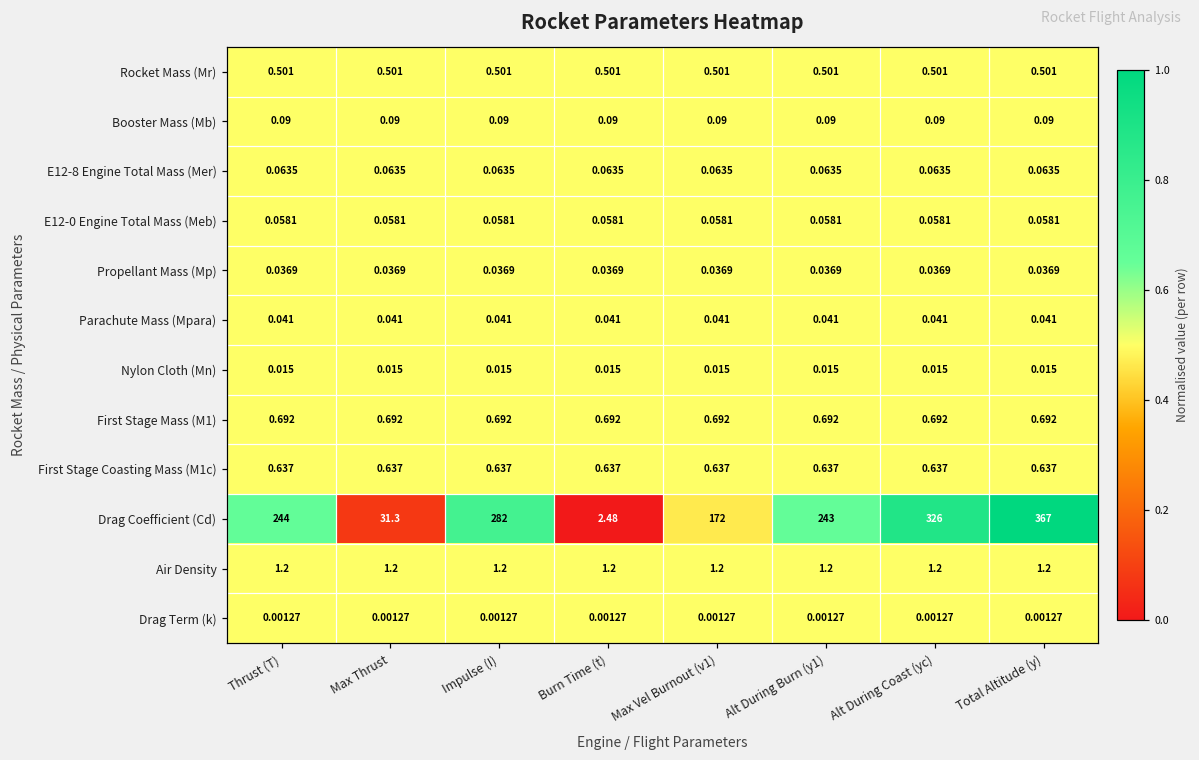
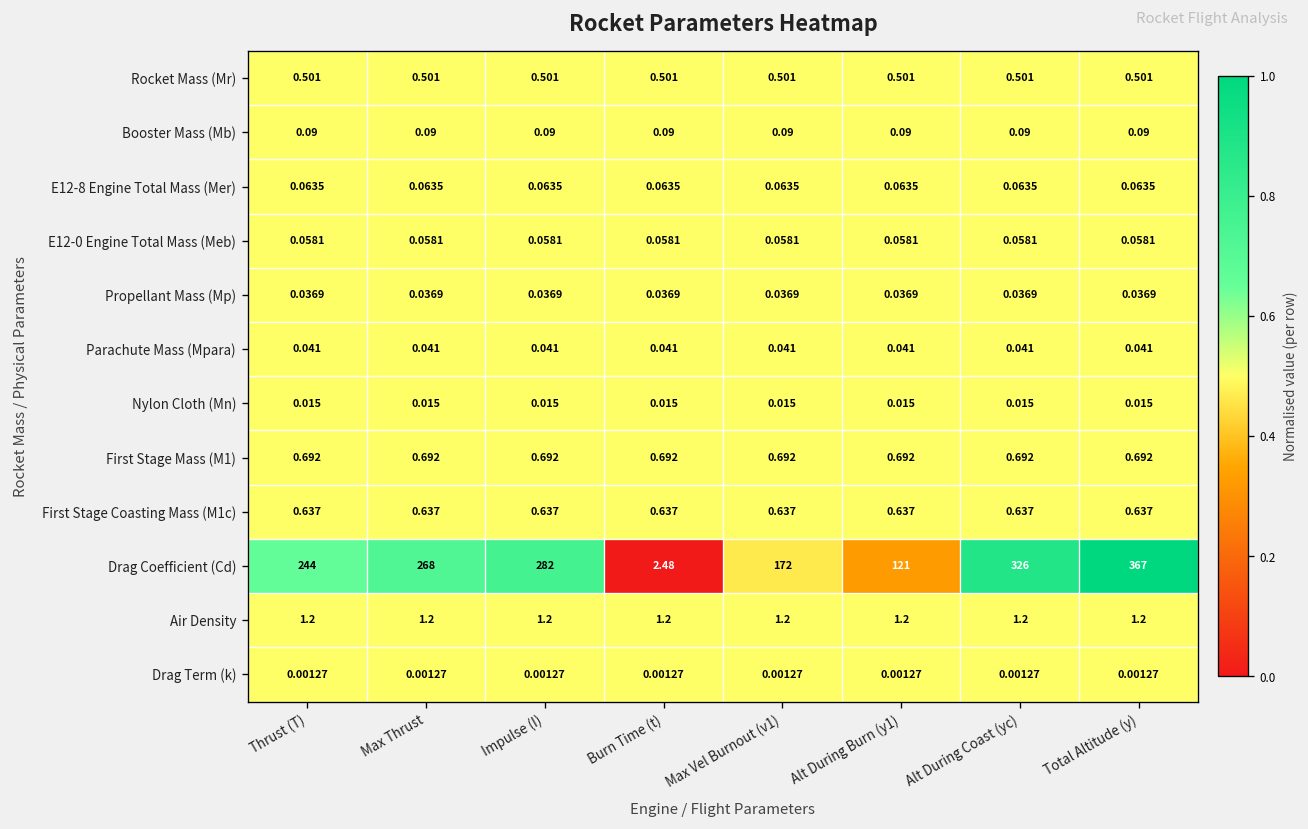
  {
    "Rocket Mass (Mr)": {
      "Thrust (T)": 0.501,
      "Max Thrust": 0.501,
      "Impulse (I)": 0.501,
      "Burn Time (t)": 0.501,
      "Max Vel Burnout (v1)": 0.501,
      "Alt During Burn (y1)": 0.501,
      "Alt During Coast (yc)": 0.501,
      "Total Altitude (y)": 0.501
    },
    "Booster Mass (Mb)": {
      "Thrust (T)": 0.09,
      "Max Thrust": 0.09,
      "Impulse (I)": 0.09,
      "Burn Time (t)": 0.09,
      "Max Vel Burnout (v1)": 0.09,
      "Alt During Burn (y1)": 0.09,
      "Alt During Coast (yc)": 0.09,
      "Total Altitude (y)": 0.09
    },
    "E12-8 Engine Total Mass (Mer)": {
      "Thrust (T)": 0.0635,
      "Max Thrust": 0.0635,
      "Impulse (I)": 0.0635,
      "Burn Time (t)": 0.0635,
      "Max Vel Burnout (v1)": 0.0635,
      "Alt During Burn (y1)": 0.0635,
      "Alt During Coast (yc)": 0.0635,
      "Total Altitude (y)": 0.0635
    },
    "E12-0 Engine Total Mass (Meb)": {
      "Thrust (T)": 0.0581,
      "Max Thrust": 0.0581,
      "Impulse (I)": 0.0581,
      "Burn Time (t)": 0.0581,
      "Max Vel Burnout (v1)": 0.0581,
      "Alt During Burn (y1)": 0.0581,
      "Alt During Coast (yc)": 0.0581,
      "Total Altitude (y)": 0.0581
    },
    "Propellant Mass (Mp)": {
      "Thrust (T)": 0.0369,
      "Max Thrust": 0.0369,
      "Impulse (I)": 0.0369,
      "Burn Time (t)": 0.0369,
      "Max Vel Burnout (v1)": 0.0369,
      "Alt During Burn (y1)": 0.0369,
      "Alt During Coast (yc)": 0.0369,
      "Total Altitude (y)": 0.0369
    },
    "Parachute Mass (Mpara)": {
      "Thrust (T)": 0.041,
      "Max Thrust": 0.041,
      "Impulse (I)": 0.041,
      "Burn Time (t)": 0.041,
      "Max Vel Burnout (v1)": 0.041,
      "Alt During Burn (y1)": 0.041,
      "Alt During Coast (yc)": 0.041,
      "Total Altitude (y)": 0.041
    },
    "Nylon Cloth (Mn)": {
      "Thrust (T)": 0.015,
      "Max Thrust": 0.015,
      "Impulse (I)": 0.015,
      "Burn Time (t)": 0.015,
      "Max Vel Burnout (v1)": 0.015,
      "Alt During Burn (y1)": 0.015,
      "Alt During Coast (yc)": 0.015,
      "Total Altitude (y)": 0.015
    },
    "First Stage Mass (M1)": {
      "Thrust (T)": 0.692,
      "Max Thrust": 0.692,
      "Impulse (I)": 0.692,
      "Burn Time (t)": 0.692,
      "Max Vel Burnout (v1)": 0.692,
      "Alt During Burn (y1)": 0.692,
      "Alt During Coast (yc)": 0.692,
      "Total Altitude (y)": 0.692
    },
    "First Stage Coasting Mass (M1c)": {
      "Thrust (T)": 0.637,
      "Max Thrust": 0.637,
      "Impulse (I)": 0.637,
      "Burn Time (t)": 0.637,
      "Max Vel Burnout (v1)": 0.637,
      "Alt During Burn (y1)": 0.637,
      "Alt During Coast (yc)": 0.637,
      "Total Altitude (y)": 0.637
    },
    "Drag Coefficient (Cd)": {
      "Thrust (T)": 244,
-     "Max Thrust": 31.3,
+     "Max Thrust": 268,
      "Impulse (I)": 282,
      "Burn Time (t)": 2.48,
      "Max Vel Burnout (v1)": 172,
-     "Alt During Burn (y1)": 243,
+     "Alt During Burn (y1)": 121,
      "Alt During Coast (yc)": 326,
      "Total Altitude (y)": 367
    },
    "Air Density": {
      "Thrust (T)": 1.2,
      "Max Thrust": 1.2,
      "Impulse (I)": 1.2,
      "Burn Time (t)": 1.2,
      "Max Vel Burnout (v1)": 1.2,
      "Alt During Burn (y1)": 1.2,
      "Alt During Coast (yc)": 1.2,
      "Total Altitude (y)": 1.2
    },
    "Drag Term (k)": {
      "Thrust (T)": 0.00127,
      "Max Thrust": 0.00127,
      "Impulse (I)": 0.00127,
      "Burn Time (t)": 0.00127,
      "Max Vel Burnout (v1)": 0.00127,
      "Alt During Burn (y1)": 0.00127,
      "Alt During Coast (yc)": 0.00127,
      "Total Altitude (y)": 0.00127
    }
  }
